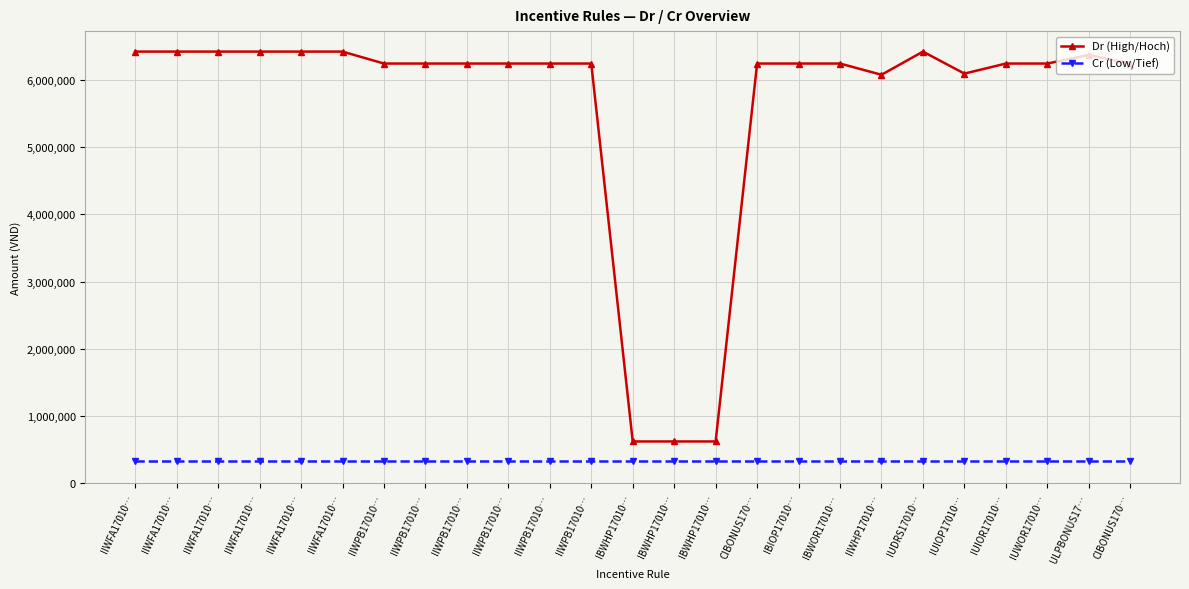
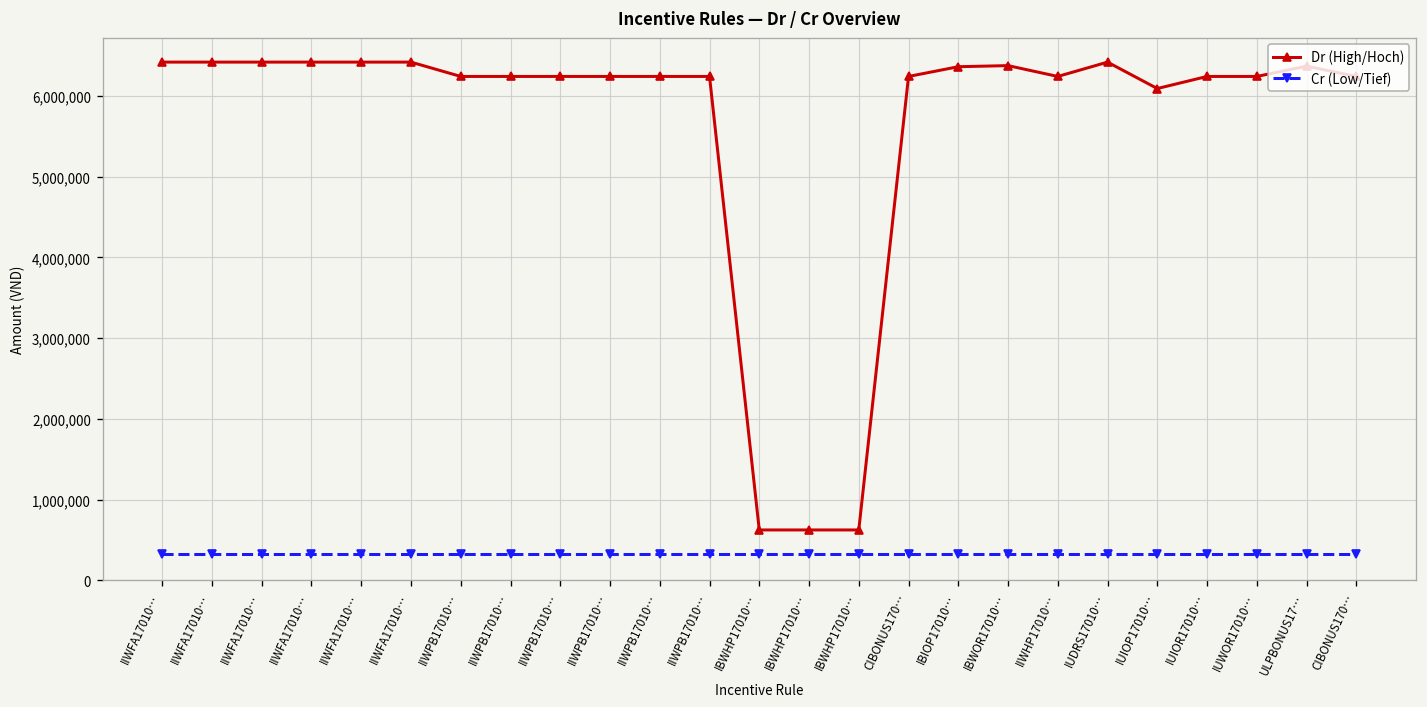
  {
    "Dr (High/Hoch)": {
-     "IBIOP17010…": "6,200,000",
-     "IBWOR17010…": "6,200,000",
-     "IIWHP17010…": "6,100,000",
+     "IBIOP17010…": "6,400,000",
+     "IBWOR17010…": "6,400,000",
+     "IIWHP17010…": "6,200,000",
      "IUDRS17010…": "6,400,000",
      "IUIOP17010…": "6,100,000",
      "IUIOR17010…": "6,200,000",
      "IUWOR17010…": "6,200,000"
    },
    "Cr (Low/Tief)": {
      "IBIOP17010…": "300,000",
      "IBWOR17010…": "300,000",
      "IIWHP17010…": "300,000",
      "IUDRS17010…": "300,000",
      "IUIOP17010…": "300,000",
      "IUIOR17010…": "300,000",
      "IUWOR17010…": "300,000",
      "ULPBONUS17…": "300,000"
    }
  }
